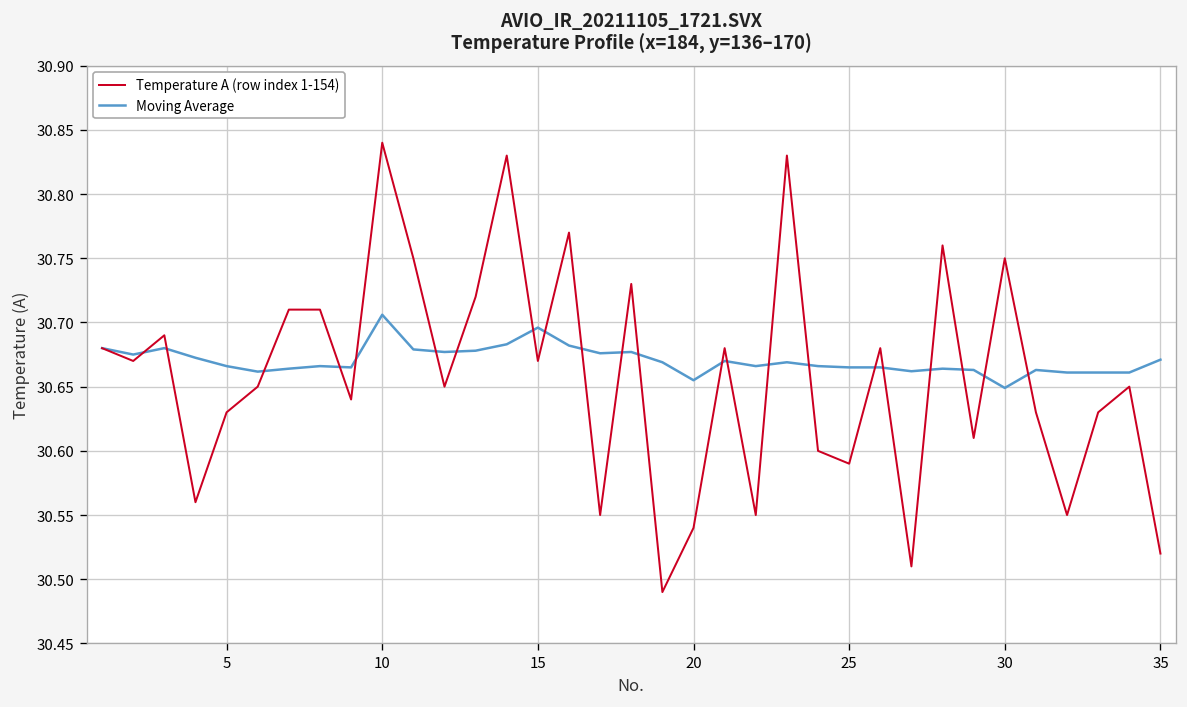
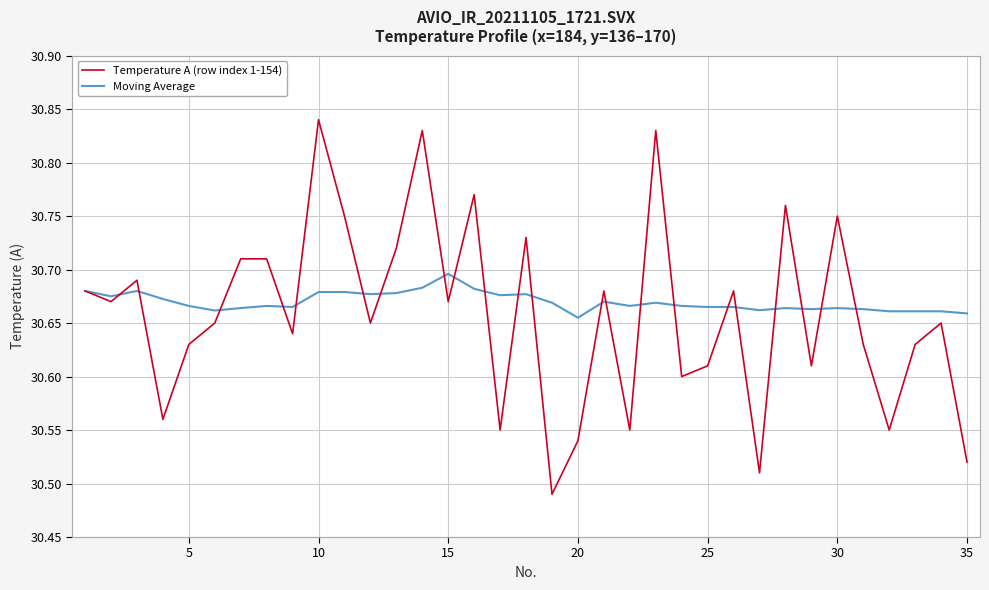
  {
    "Temperature A (row index 1-154)": {
      "5": 30.63,
      "10": 30.84,
      "15": 30.67,
      "20": 30.54,
-     "25": 30.59,
+     "25": 30.61,
      "30": 30.75,
      "35": 30.52
    },
    "Moving Average": {
      "5": 30.666,
-     "10": 30.706,
+     "10": 30.679,
      "15": 30.696,
      "20": 30.655,
      "25": 30.665,
-     "30": 30.649,
-     "35": 30.671
+     "30": 30.664,
+     "35": 30.659
    }
  }
